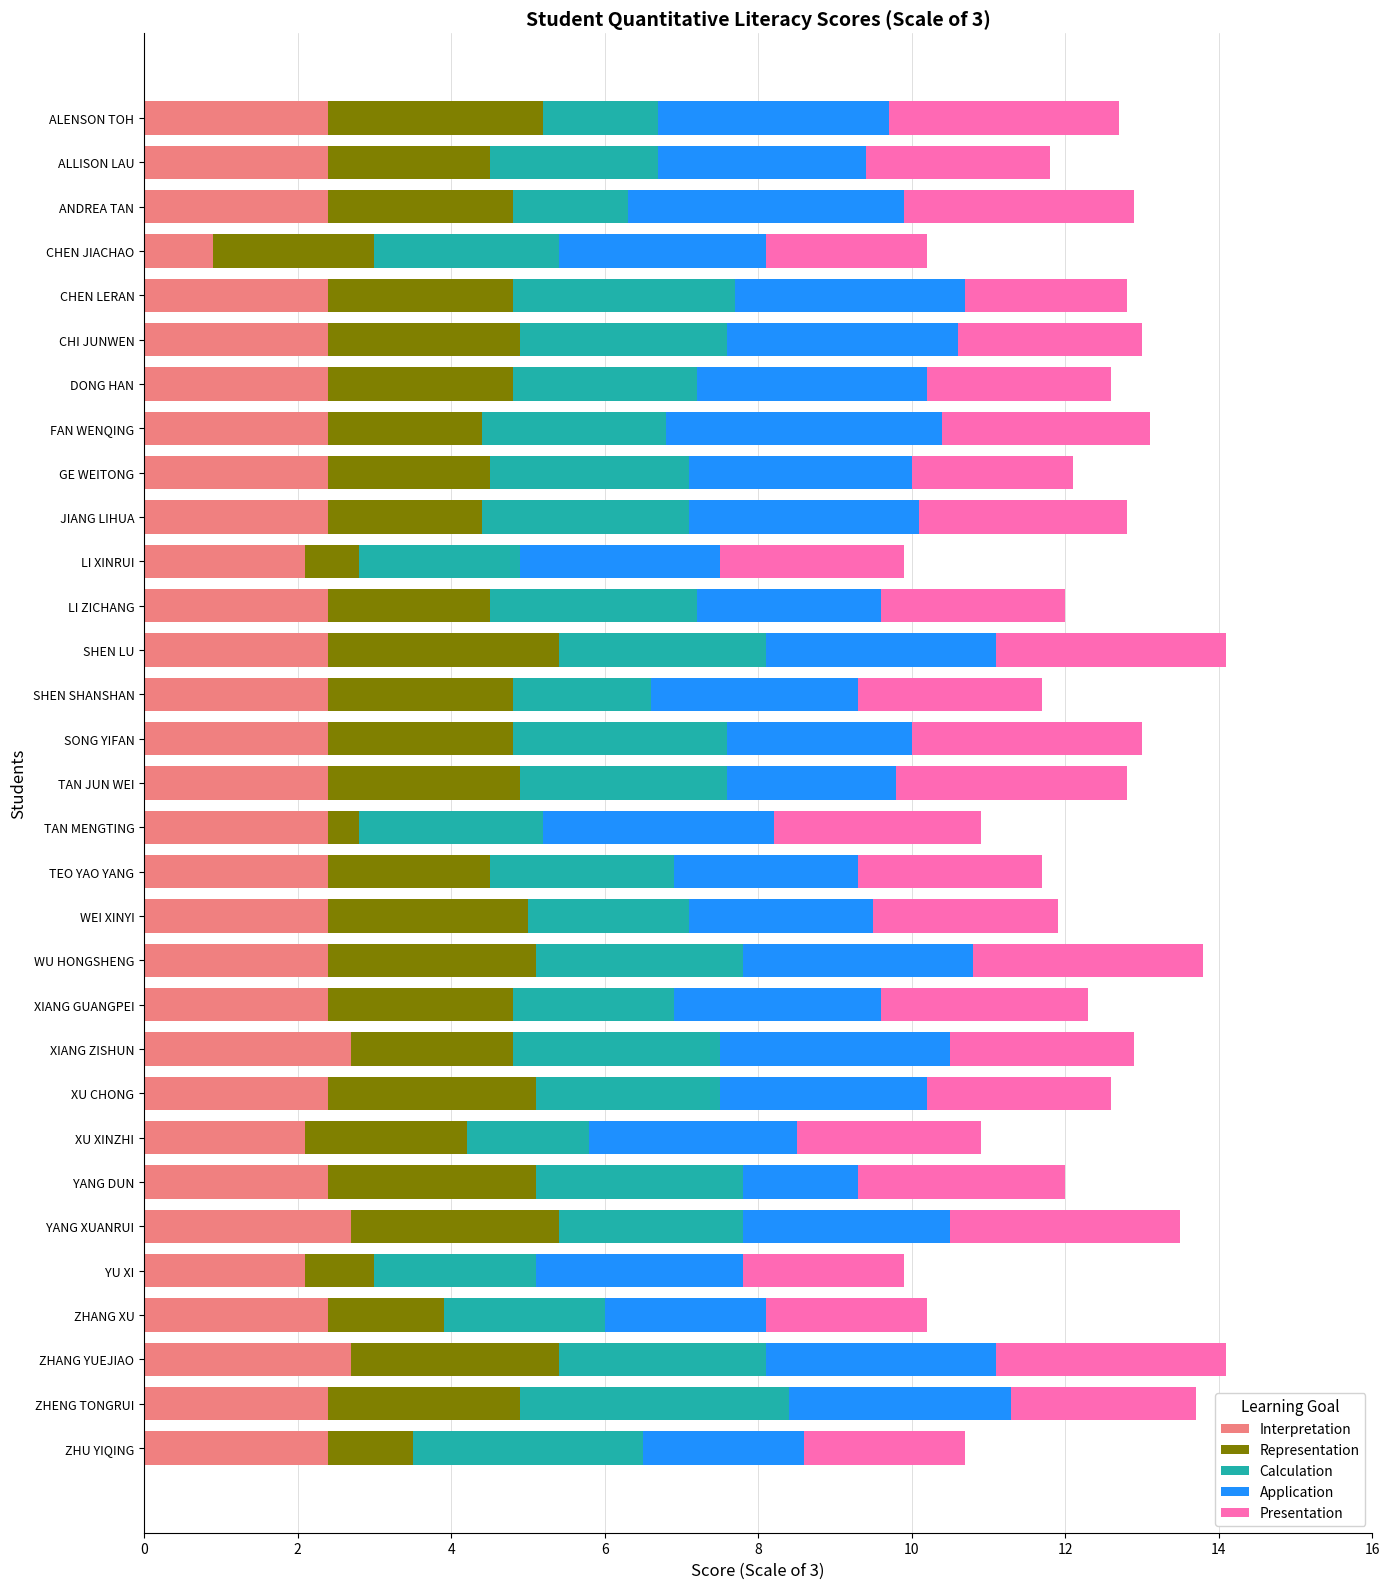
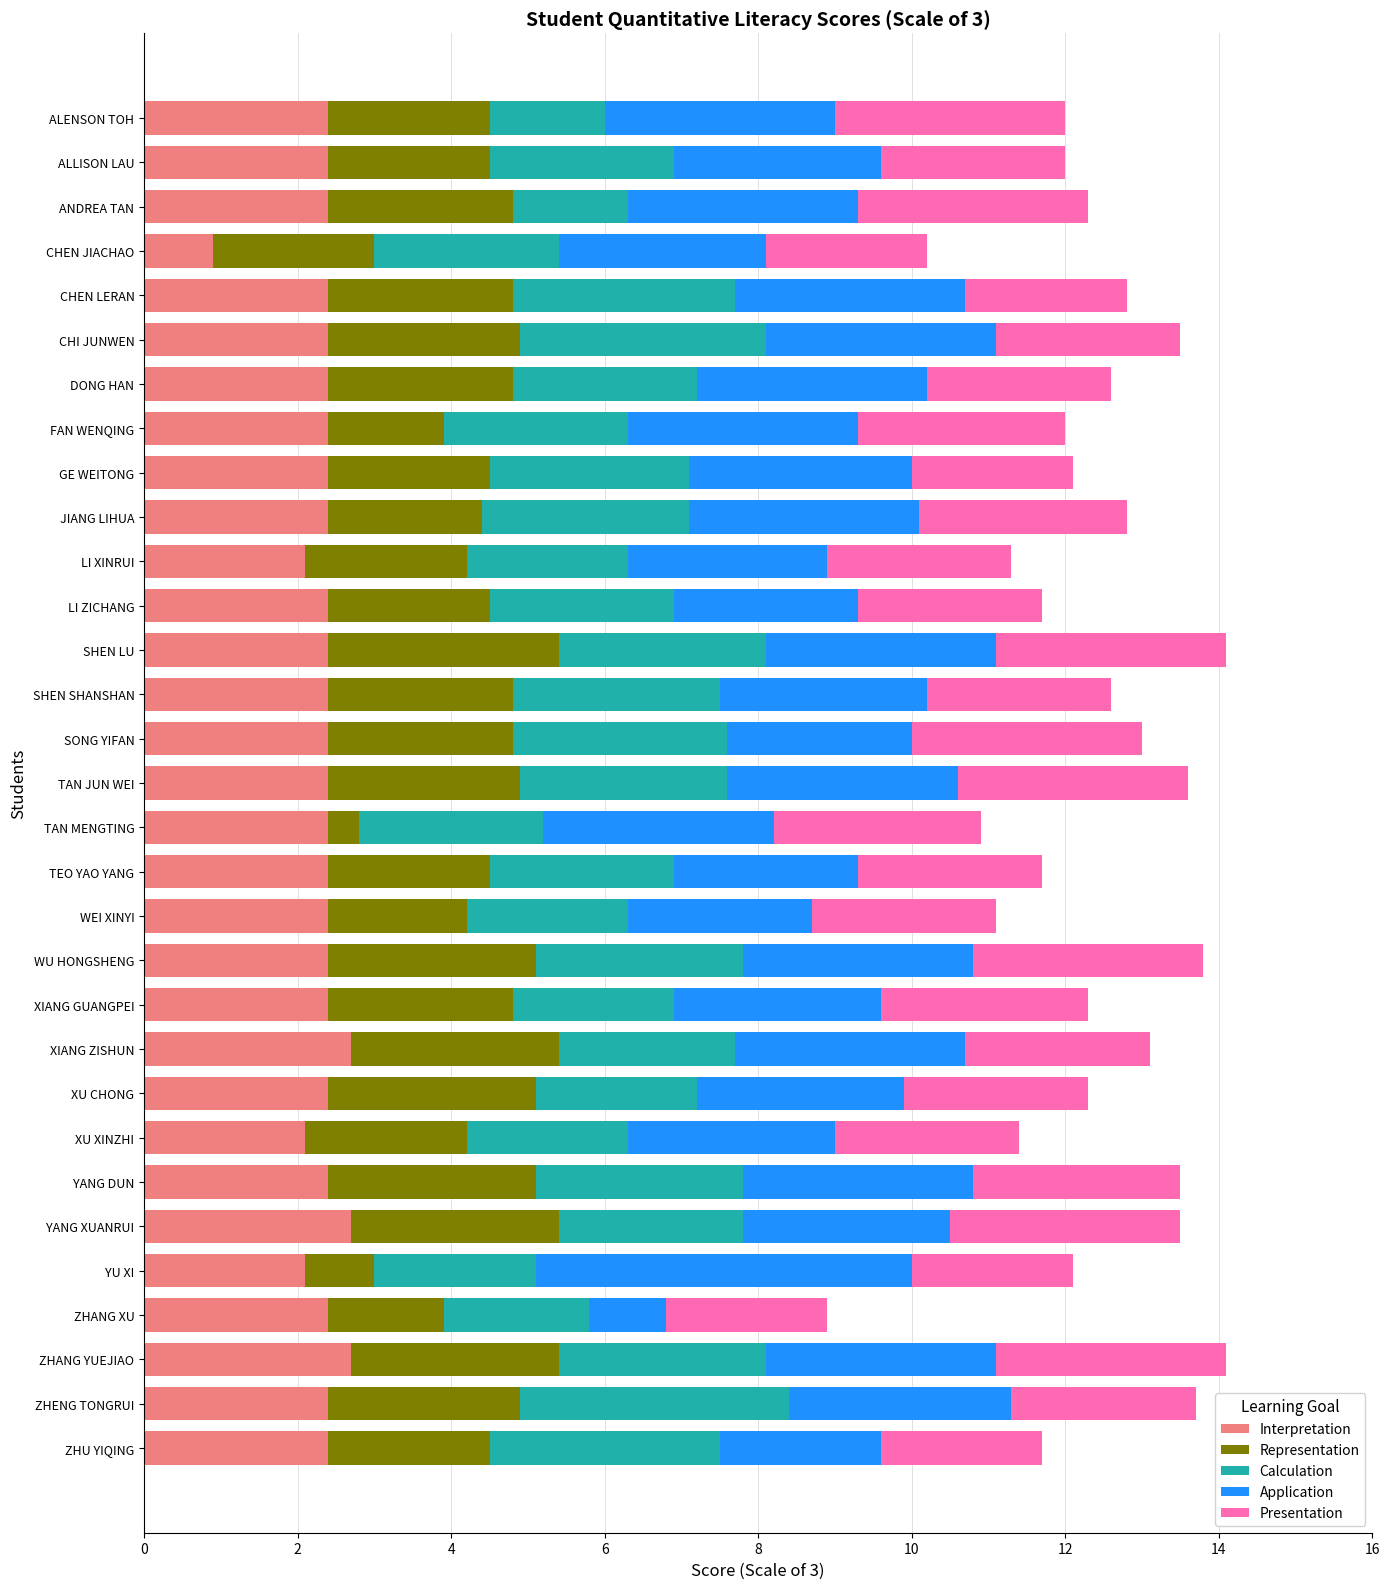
  {
    "Representation": {
-     "ALENSON TOH": 2.8,
+     "ALENSON TOH": 2.1,
      "ALLISON LAU": 2.1,
      "ANDREA TAN": 2.4,
      "CHEN JIACHAO": 2.1,
      "CHEN LERAN": 2.4,
      "CHI JUNWEN": 2.5,
      "DONG HAN": 2.4,
-     "FAN WENQING": 2.0,
+     "FAN WENQING": 1.5,
      "GE WEITONG": 2.1,
      "JIANG LIHUA": 2.0,
-     "LI XINRUI": 0.7,
+     "LI XINRUI": 2.1,
      "LI ZICHANG": 2.1,
      "SHEN LU": 3.0,
      "SHEN SHANSHAN": 2.4,
      "SONG YIFAN": 2.4,
      "TAN JUN WEI": 2.5,
      "TAN MENGTING": 0.4,
      "TEO YAO YANG": 2.1,
-     "WEI XINYI": 2.6,
+     "WEI XINYI": 1.8,
      "WU HONGSHENG": 2.7,
      "XIANG GUANGPEI": 2.4,
-     "XIANG ZISHUN": 2.1,
+     "XIANG ZISHUN": 2.7,
      "XU CHONG": 2.7,
      "XU XINZHI": 2.1,
      "YANG DUN": 2.7,
      "YANG XUANRUI": 2.7,
      "YU XI": 0.9,
      "ZHANG XU": 1.5,
      "ZHANG YUEJIAO": 2.7,
      "ZHENG TONGRUI": 2.5,
-     "ZHU YIQING": 1.1
+     "ZHU YIQING": 2.1
    },
    "Calculation": {
      "ALENSON TOH": 1.5,
-     "ALLISON LAU": 2.2,
+     "ALLISON LAU": 2.4,
      "ANDREA TAN": 1.5,
      "CHEN JIACHAO": 2.4,
      "CHEN LERAN": 2.9,
-     "CHI JUNWEN": 2.7,
+     "CHI JUNWEN": 3.2,
      "DONG HAN": 2.4,
      "FAN WENQING": 2.4,
      "GE WEITONG": 2.6,
      "JIANG LIHUA": 2.7,
      "LI XINRUI": 2.1,
-     "LI ZICHANG": 2.7,
+     "LI ZICHANG": 2.4,
      "SHEN LU": 2.7,
-     "SHEN SHANSHAN": 1.8,
+     "SHEN SHANSHAN": 2.7,
      "SONG YIFAN": 2.8,
      "TAN JUN WEI": 2.7,
      "TAN MENGTING": 2.4,
      "TEO YAO YANG": 2.4,
      "WEI XINYI": 2.1,
      "WU HONGSHENG": 2.7,
      "XIANG GUANGPEI": 2.1,
-     "XIANG ZISHUN": 2.7,
-     "XU CHONG": 2.4,
-     "XU XINZHI": 1.6,
+     "XIANG ZISHUN": 2.3,
+     "XU CHONG": 2.1,
+     "XU XINZHI": 2.1,
      "YANG DUN": 2.7,
      "YANG XUANRUI": 2.4,
      "YU XI": 2.1,
-     "ZHANG XU": 2.1,
+     "ZHANG XU": 1.9,
      "ZHANG YUEJIAO": 2.7,
      "ZHENG TONGRUI": 3.5,
      "ZHU YIQING": 3.0
    },
    "Application": {
      "ALENSON TOH": 3.0,
      "ALLISON LAU": 2.7,
-     "ANDREA TAN": 3.6,
+     "ANDREA TAN": 3.0,
      "CHEN JIACHAO": 2.7,
      "CHEN LERAN": 3.0,
      "CHI JUNWEN": 3.0,
      "DONG HAN": 3.0,
-     "FAN WENQING": 3.6,
+     "FAN WENQING": 3.0,
      "GE WEITONG": 2.9,
      "JIANG LIHUA": 3.0,
      "LI XINRUI": 2.6,
      "LI ZICHANG": 2.4,
      "SHEN LU": 3.0,
      "SHEN SHANSHAN": 2.7,
      "SONG YIFAN": 2.4,
-     "TAN JUN WEI": 2.2,
+     "TAN JUN WEI": 3.0,
      "TAN MENGTING": 3.0,
      "TEO YAO YANG": 2.4,
      "WEI XINYI": 2.4,
      "WU HONGSHENG": 3.0,
      "XIANG GUANGPEI": 2.7,
      "XIANG ZISHUN": 3.0,
      "XU CHONG": 2.7,
      "XU XINZHI": 2.7,
-     "YANG DUN": 1.5,
+     "YANG DUN": 3.0,
      "YANG XUANRUI": 2.7,
-     "YU XI": 2.7,
-     "ZHANG XU": 2.1,
+     "YU XI": 4.9,
+     "ZHANG XU": 1.0,
      "ZHANG YUEJIAO": 3.0,
      "ZHENG TONGRUI": 2.9,
      "ZHU YIQING": 2.1
    }
  }
